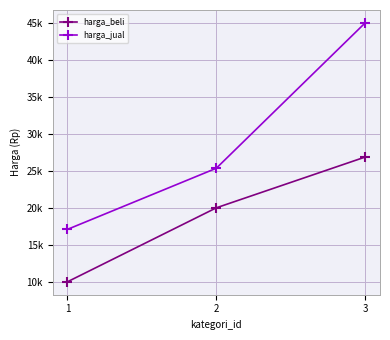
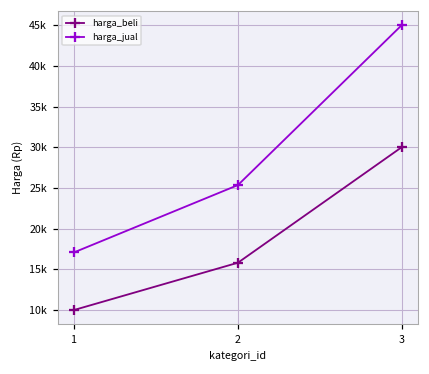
  {
    "harga_beli": {
      "1": 10000,
-     "2": 20000,
-     "3": 27000
+     "2": 16000,
+     "3": 30000
    },
    "harga_jual": {
      "1": 17000,
      "2": 25000,
      "3": 45000
    }
  }
